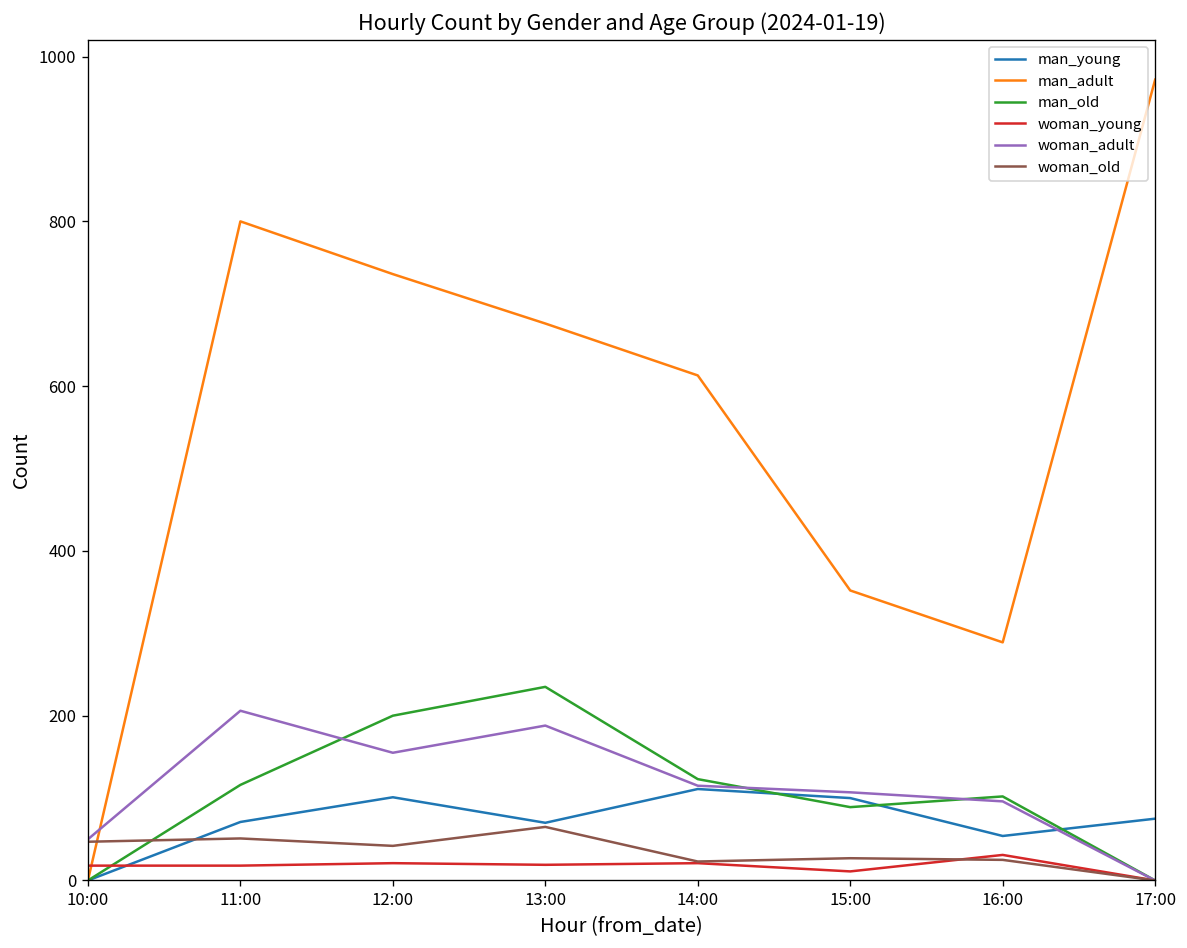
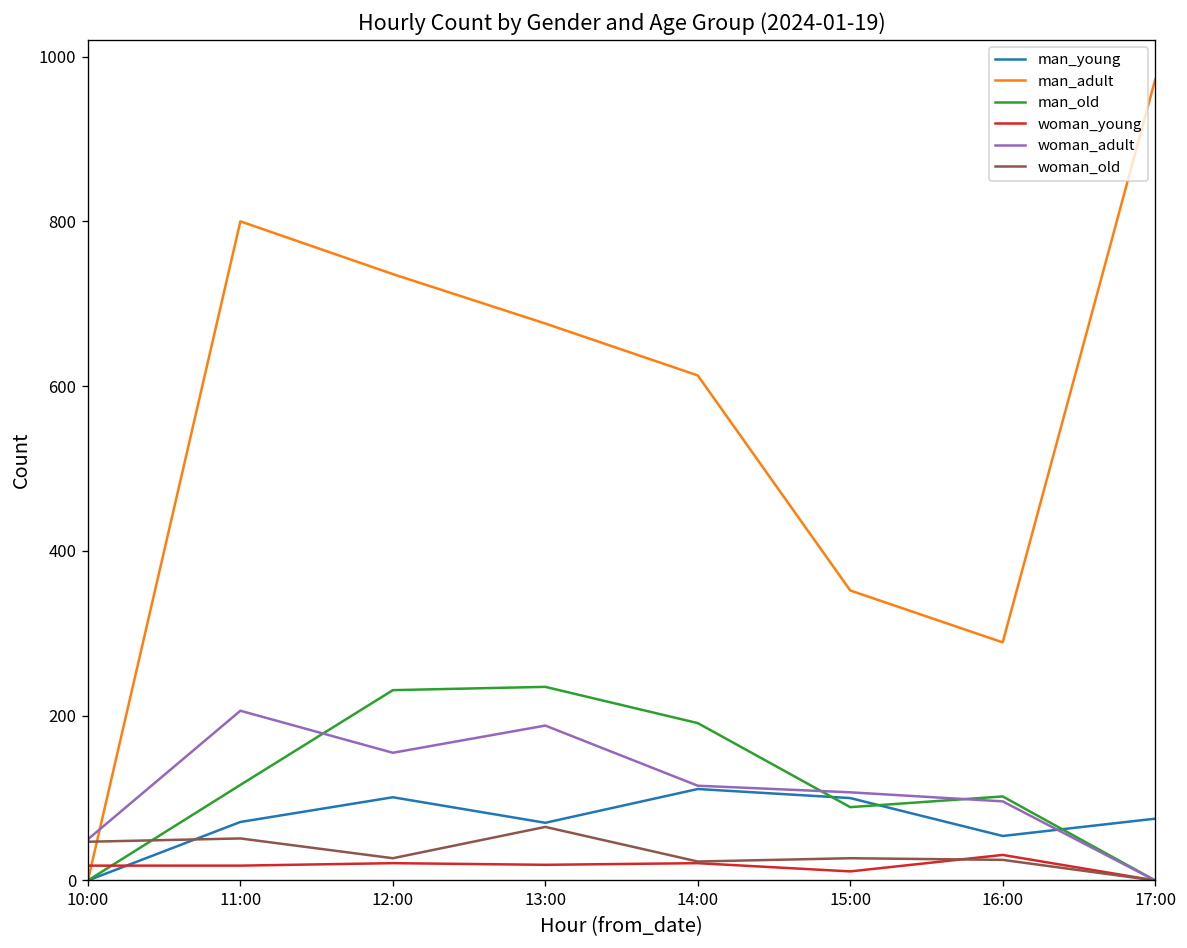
  {
    "man_young": {
      "11:00": 70,
      "12:00": 100,
      "13:00": 70,
      "14:00": 110,
      "15:00": 100,
      "16:00": 50,
      "17:00": 80
    },
    "man_adult": {
      "11:00": 800,
      "12:00": 740,
      "13:00": 680,
      "14:00": 610,
      "15:00": 350,
      "16:00": 290,
      "17:00": 970
    },
    "man_old": {
      "11:00": 120,
-     "12:00": 200,
+     "12:00": 230,
      "13:00": 240,
-     "14:00": 120,
+     "14:00": 190,
      "15:00": 90,
      "16:00": 100
    },
    "woman_young": {
      "10:00": 20,
      "11:00": 20,
      "12:00": 20,
      "13:00": 20,
      "15:00": 10,
      "16:00": 30
    },
    "woman_adult": {
      "11:00": 210,
      "12:00": 160,
      "13:00": 190,
      "14:00": 120,
      "15:00": 110,
      "16:00": 100
    },
    "woman_old": {
      "11:00": 50,
-     "12:00": 40,
+     "12:00": 30,
      "13:00": 70,
      "15:00": 30,
      "16:00": 30
    }
  }
